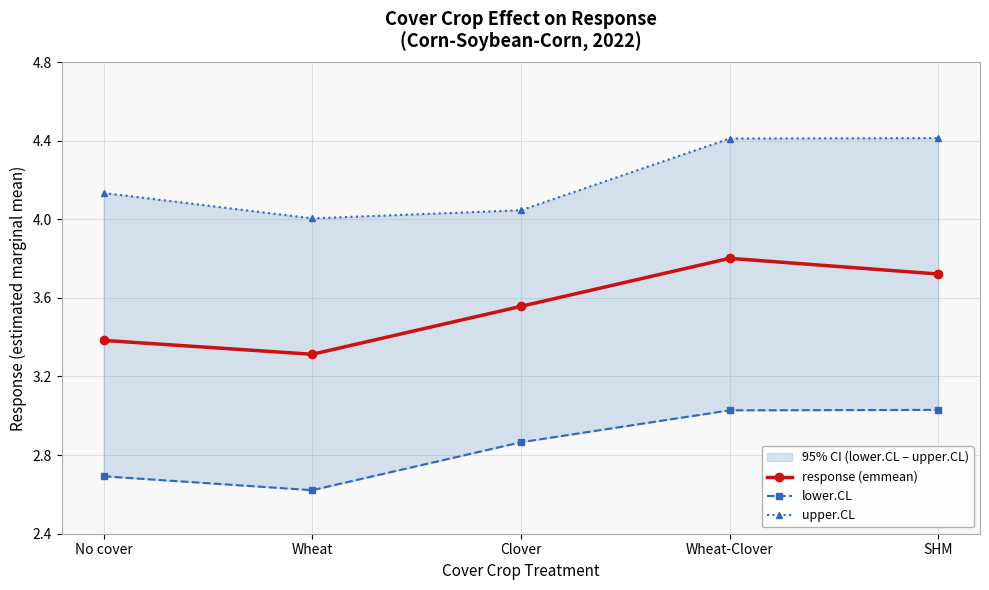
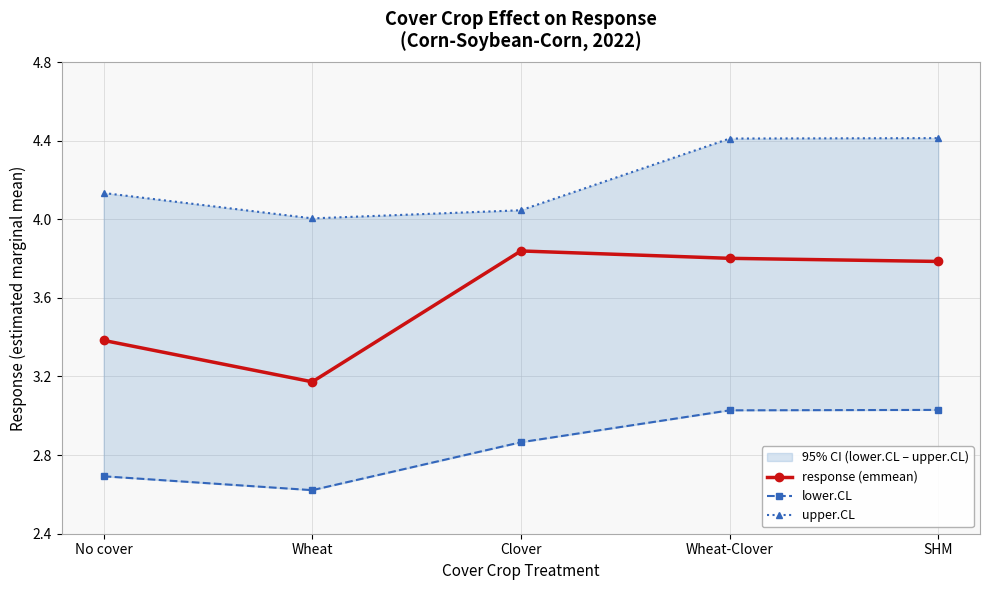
  {
    "response (emmean)": {
      "No cover": 3.38,
-     "Wheat": 3.31,
-     "Clover": 3.56,
+     "Wheat": 3.17,
+     "Clover": 3.84,
      "Wheat-Clover": 3.80,
-     "SHM": 3.72
+     "SHM": 3.79
    },
    "lower.CL": {
      "No cover": 2.69,
      "Wheat": 2.62,
      "Clover": 2.87,
      "Wheat-Clover": 3.03,
      "SHM": 3.03
    },
    "95% CI (lower.CL – upper.CL)": {
      "No cover": 4.13,
      "Wheat": 4.00,
      "Clover": 4.05,
      "Wheat-Clover": 4.41,
      "SHM": 4.41
    }
  }
